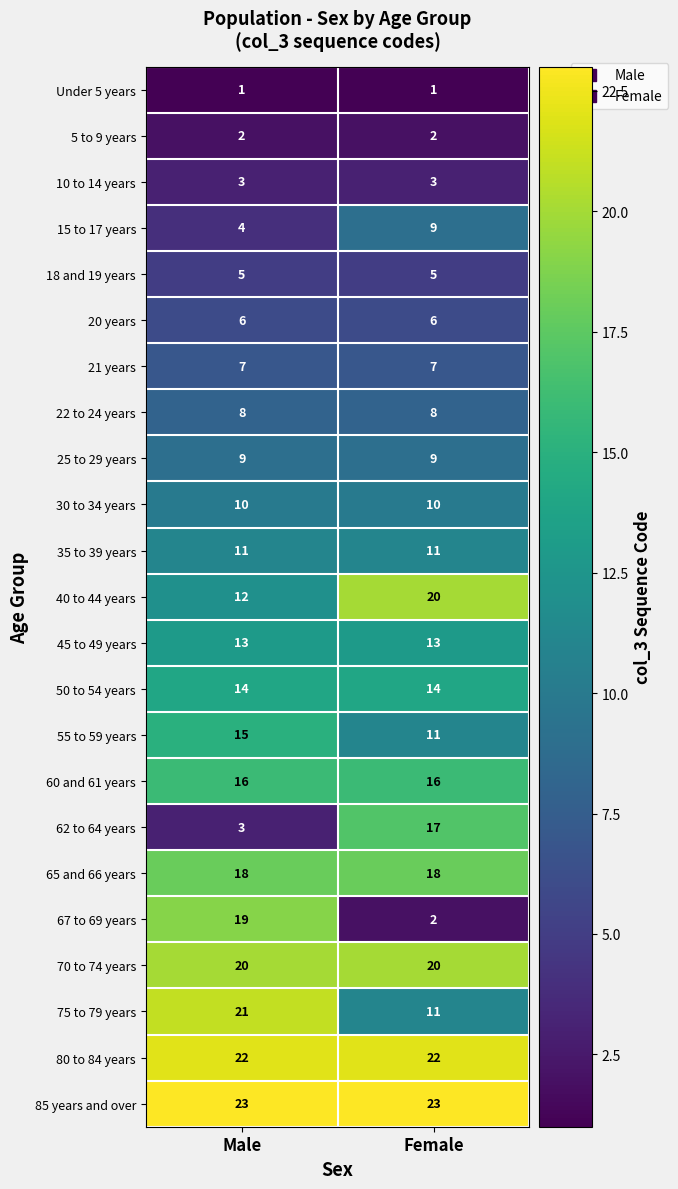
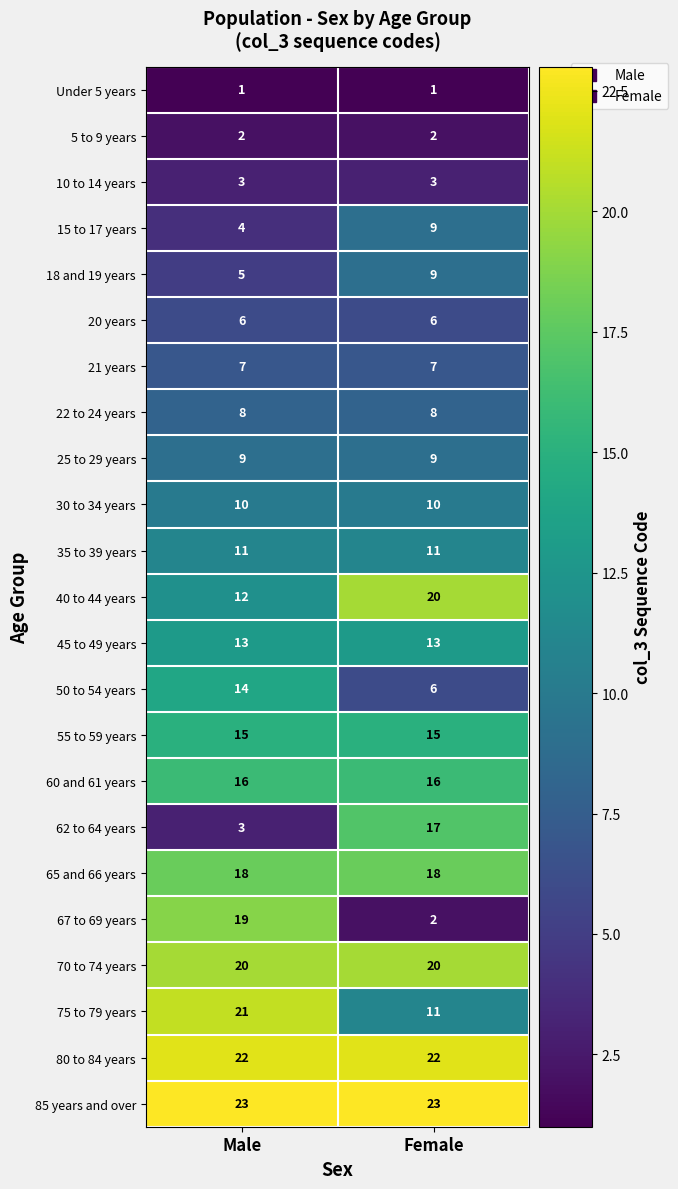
  {
    "Under 5 years": {
      "Male": 1,
      "Female": 1
    },
    "5 to 9 years": {
      "Male": 2,
      "Female": 2
    },
    "10 to 14 years": {
      "Male": 3,
      "Female": 3
    },
    "15 to 17 years": {
      "Male": 4,
      "Female": 9
    },
    "18 and 19 years": {
      "Male": 5,
-     "Female": 5
+     "Female": 9
    },
    "20 years": {
      "Male": 6,
      "Female": 6
    },
    "21 years": {
      "Male": 7,
      "Female": 7
    },
    "22 to 24 years": {
      "Male": 8,
      "Female": 8
    },
    "25 to 29 years": {
      "Male": 9,
      "Female": 9
    },
    "30 to 34 years": {
      "Male": 10,
      "Female": 10
    },
    "35 to 39 years": {
      "Male": 11,
      "Female": 11
    },
    "40 to 44 years": {
      "Male": 12,
      "Female": 20
    },
    "45 to 49 years": {
      "Male": 13,
      "Female": 13
    },
    "50 to 54 years": {
      "Male": 14,
-     "Female": 14
+     "Female": 6
    },
    "55 to 59 years": {
      "Male": 15,
-     "Female": 11
+     "Female": 15
    },
    "60 and 61 years": {
      "Male": 16,
      "Female": 16
    },
    "62 to 64 years": {
      "Male": 3,
      "Female": 17
    },
    "65 and 66 years": {
      "Male": 18,
      "Female": 18
    },
    "67 to 69 years": {
      "Male": 19,
      "Female": 2
    },
    "70 to 74 years": {
      "Male": 20,
      "Female": 20
    },
    "75 to 79 years": {
      "Male": 21,
      "Female": 11
    },
    "80 to 84 years": {
      "Male": 22,
      "Female": 22
    },
    "85 years and over": {
      "Male": 23,
      "Female": 23
    }
  }
